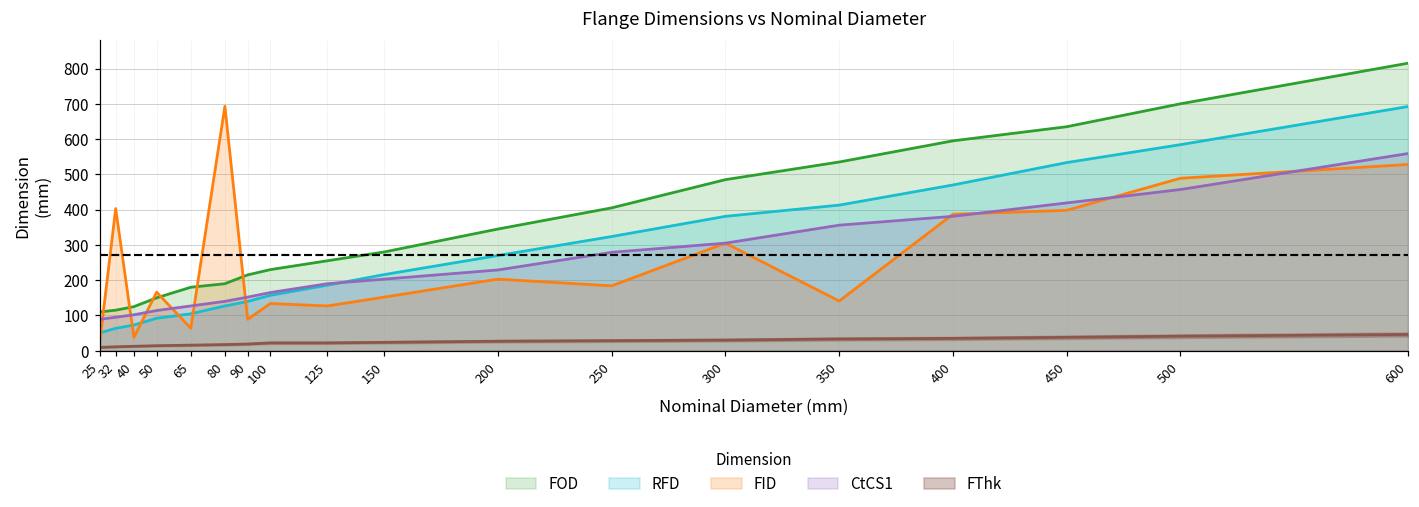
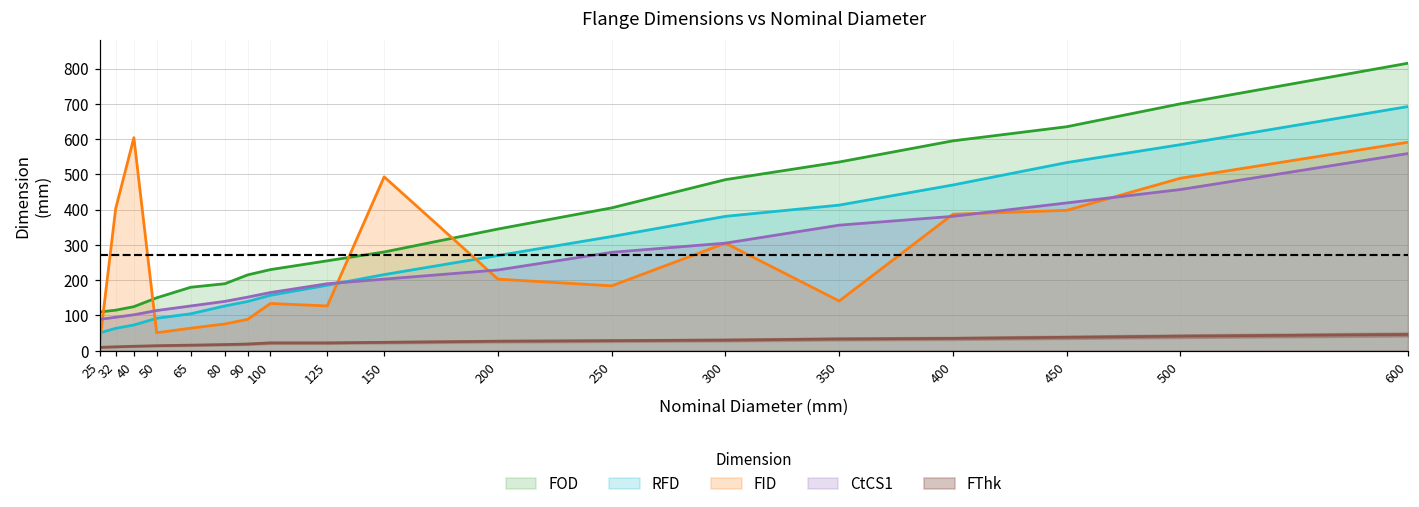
  {
    "FID": {
      "25": 30,
      "32": 400,
-     "40": 40,
-     "50": 170,
+     "40": 600,
+     "50": 50,
      "65": 60,
-     "80": 690,
+     "80": 80,
      "90": 90,
      "100": 130,
      "125": 130,
-     "150": 150,
+     "150": 490,
      "200": 200,
      "250": 180,
      "350": 140,
      "450": 400,
      "500": 490,
-     "600": 530
+     "600": 590
    }
  }
